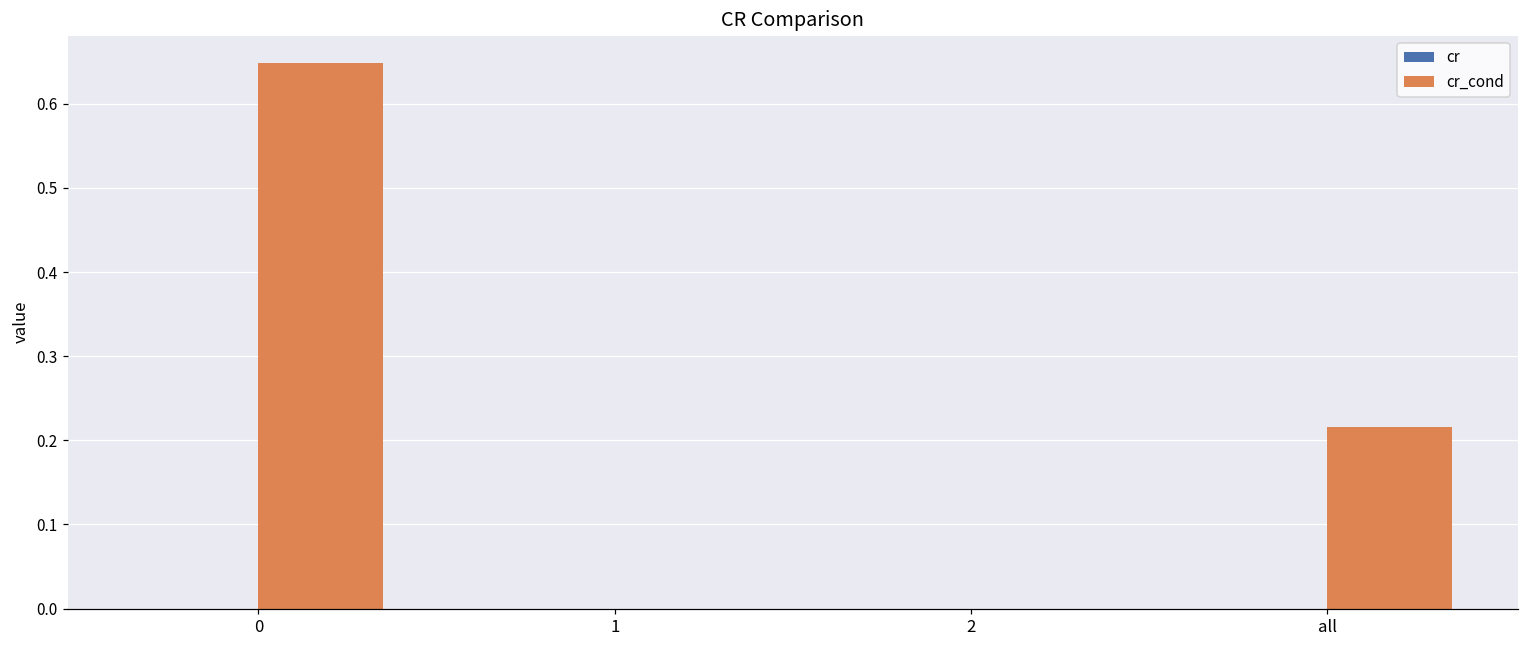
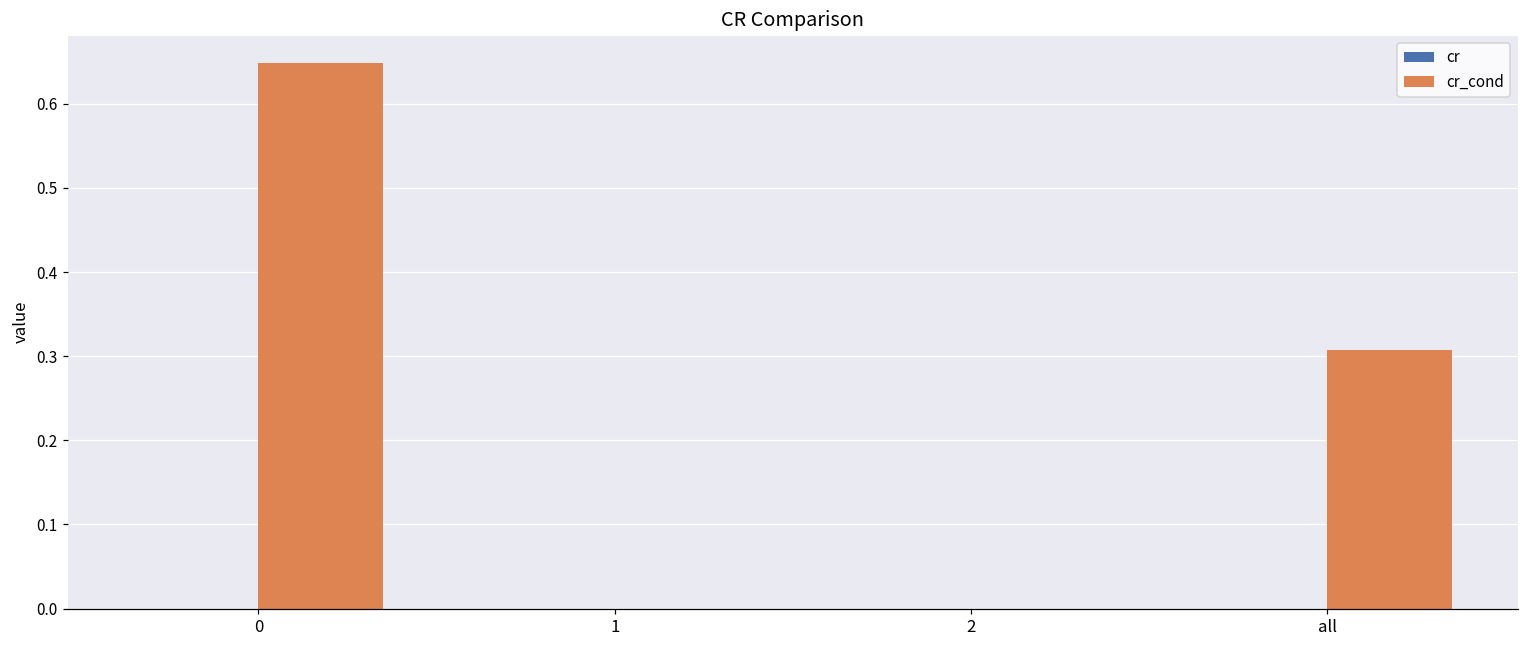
  {
    "cr_cond": {
      "0": 0.65,
-     "all": 0.22
+     "all": 0.31
    }
  }
